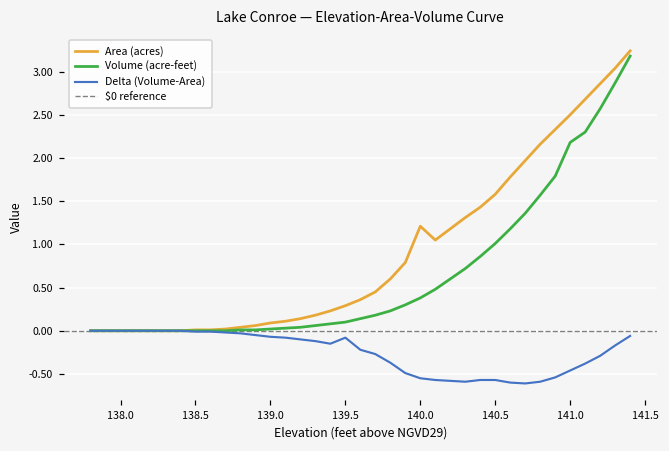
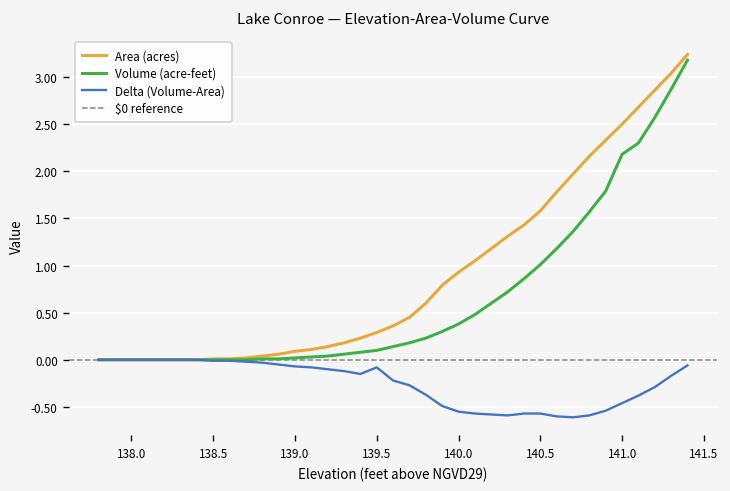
  {
    "Area (acres)": {
      "139.0": 0.1,
      "139.5": 0.3,
-     "140.0": 1.2,
+     "140.0": 0.9,
      "140.5": 1.6,
      "141.0": 2.5
    },
    "Volume (acre-feet)": {
      "139.0": 0.0,
      "139.5": 0.1,
      "140.0": 0.4,
      "140.5": 1.0,
      "141.0": 2.2
    },
    "Delta (Volume-Area)": {
      "139.0": -0.1,
      "139.5": -0.1,
      "140.0": -0.6,
      "140.5": -0.6,
      "141.0": -0.5
    }
  }
